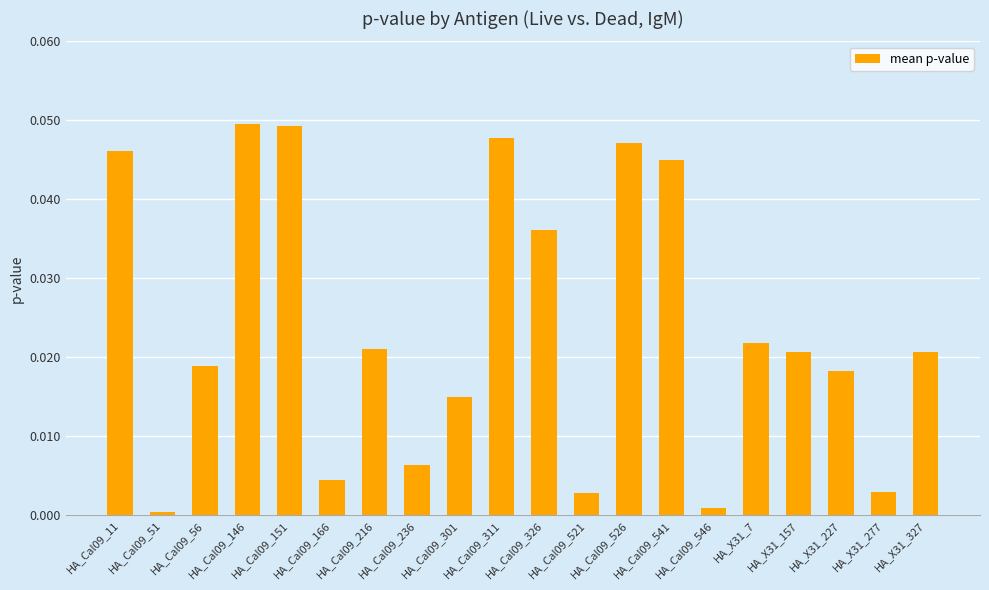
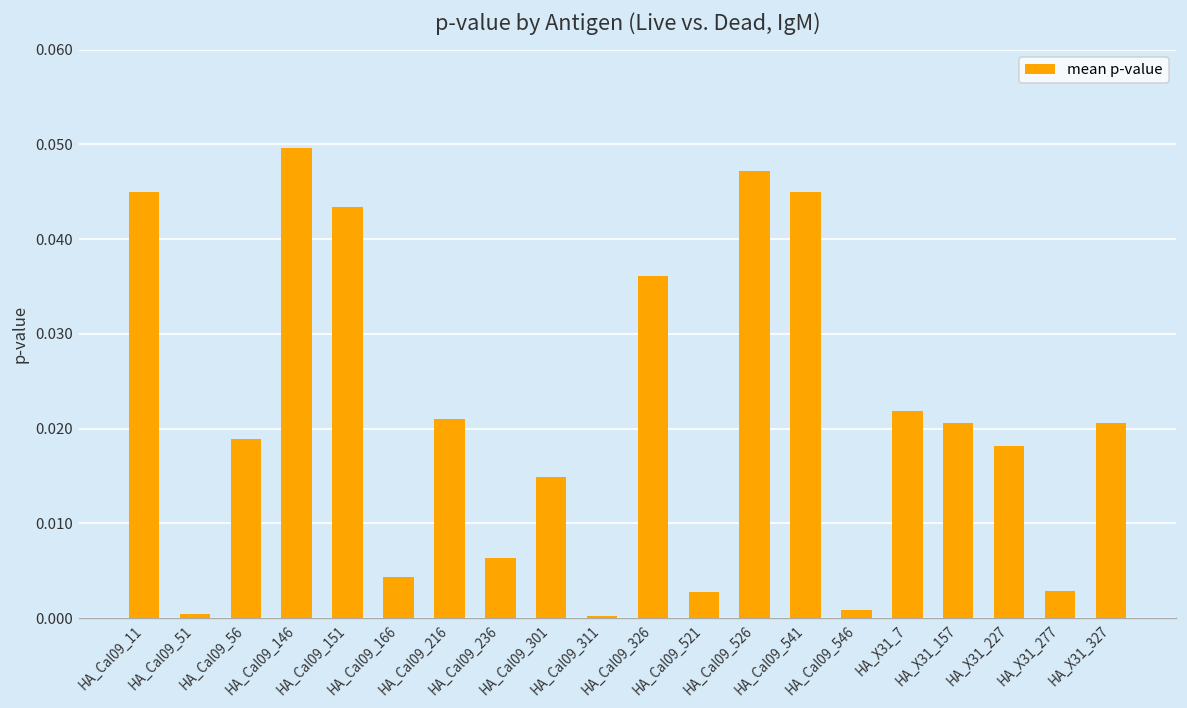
  {
-   "HA_Cal09_11": 0.046,
+   "HA_Cal09_11": 0.045,
    "HA_Cal09_51": 0.000,
    "HA_Cal09_56": 0.019,
    "HA_Cal09_146": 0.050,
-   "HA_Cal09_151": 0.049,
+   "HA_Cal09_151": 0.043,
    "HA_Cal09_166": 0.004,
    "HA_Cal09_216": 0.021,
    "HA_Cal09_236": 0.006,
    "HA_Cal09_301": 0.015,
-   "HA_Cal09_311": 0.048,
+   "HA_Cal09_311": 0.000,
    "HA_Cal09_326": 0.036,
    "HA_Cal09_521": 0.003,
    "HA_Cal09_526": 0.047,
    "HA_Cal09_541": 0.045,
    "HA_Cal09_546": 0.001,
    "HA_X31_7": 0.022,
    "HA_X31_157": 0.021,
    "HA_X31_227": 0.018,
    "HA_X31_277": 0.003,
    "HA_X31_327": 0.021
  }
